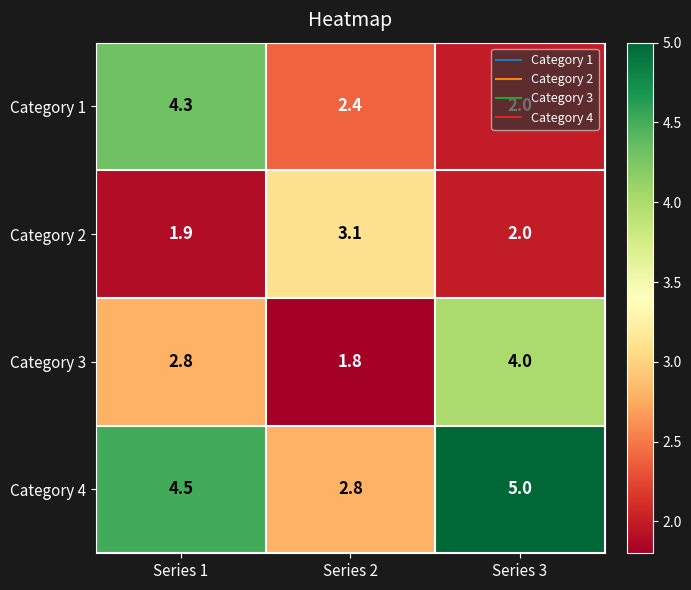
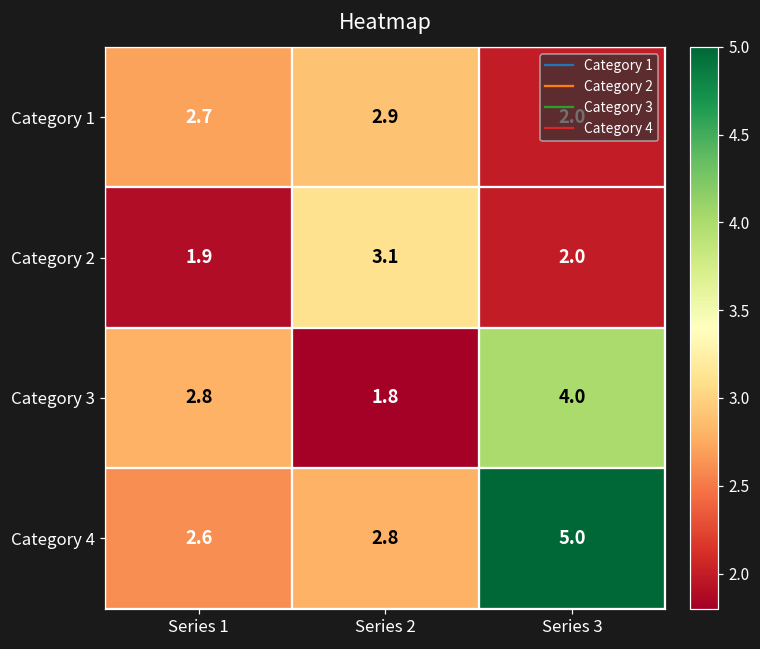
  {
    "Category 1": {
-     "Series 1": 4.3,
-     "Series 2": 2.4
+     "Series 1": 2.7,
+     "Series 2": 2.9
    },
    "Category 2": {
      "Series 1": 1.9,
      "Series 2": 3.1,
      "Series 3": 2.0
    },
    "Category 3": {
      "Series 1": 2.8,
      "Series 2": 1.8,
      "Series 3": 4.0
    },
    "Category 4": {
-     "Series 1": 4.5,
+     "Series 1": 2.6,
      "Series 2": 2.8,
      "Series 3": 5.0
    }
  }
